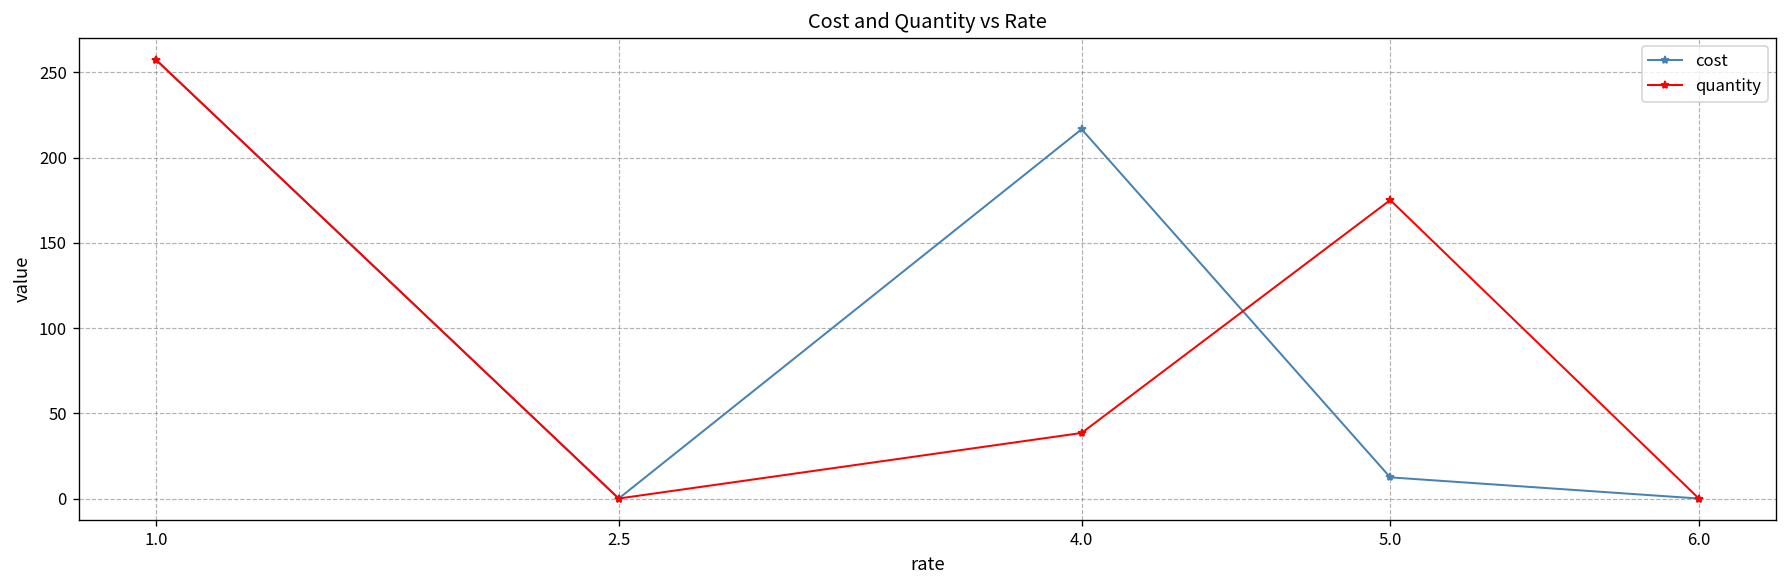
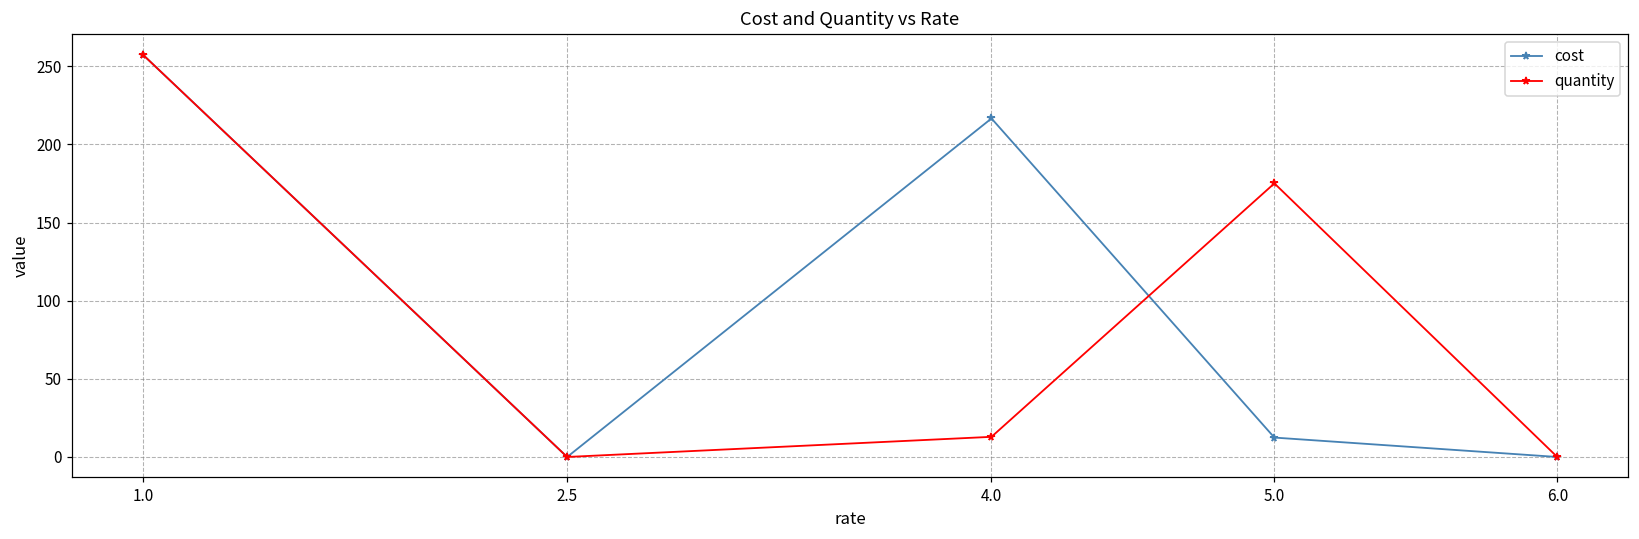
  {
    "cost": {
      "4.0": 217,
      "5.0": 12
    },
    "quantity": {
-     "4.0": 38,
+     "4.0": 13,
      "5.0": 175
    }
  }
